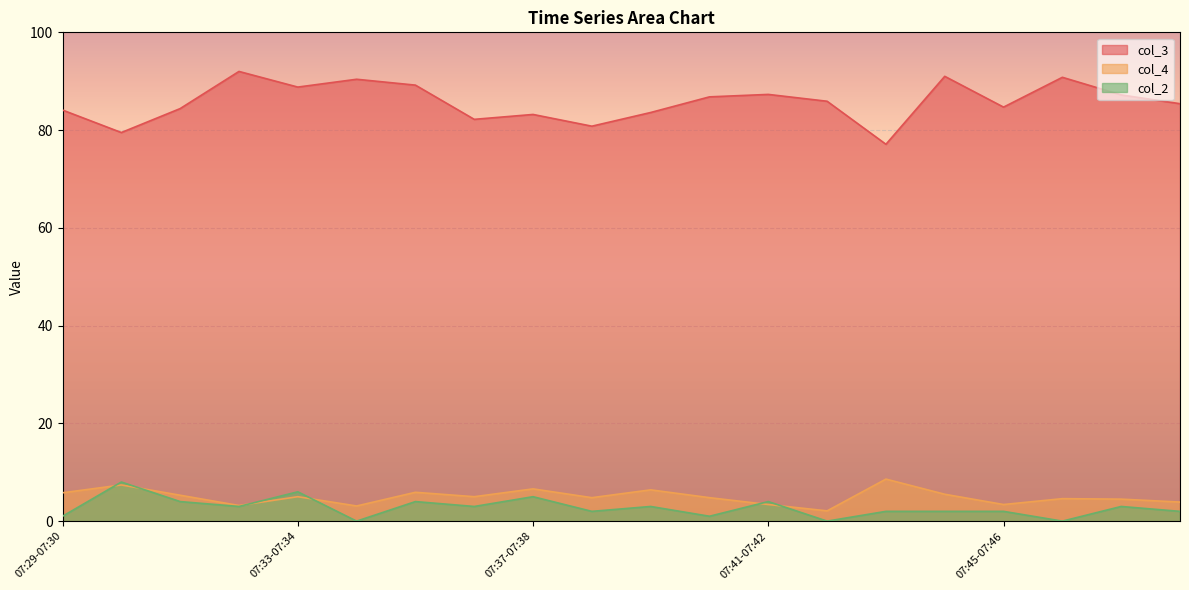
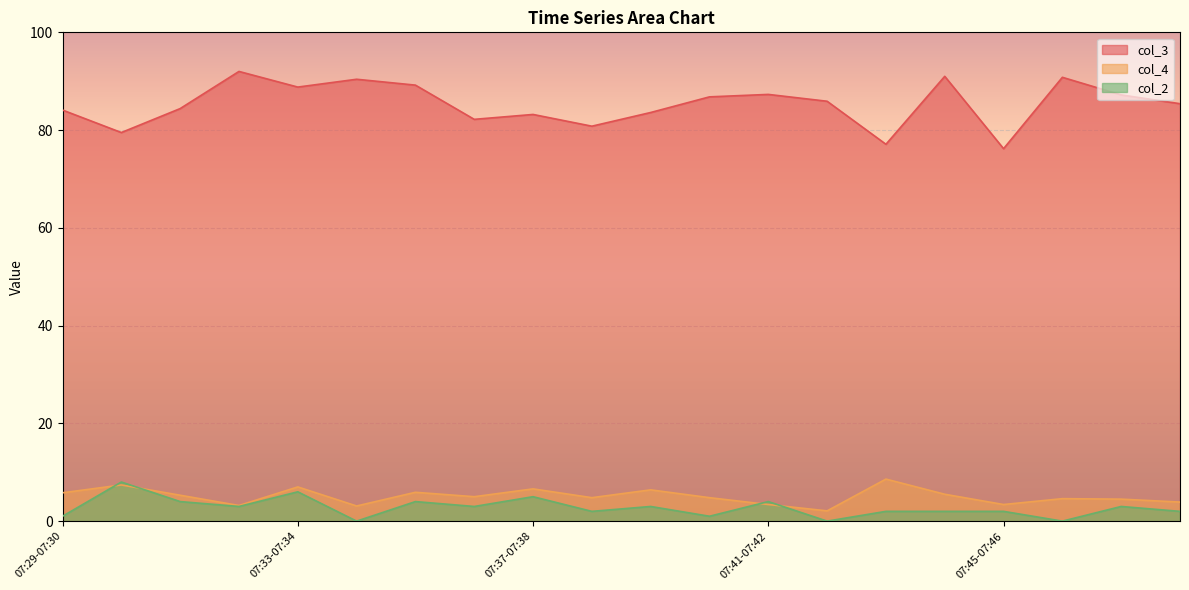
  {
    "col_3": {
      "07:29-07:30": 84,
      "07:33-07:34": 89,
      "07:37-07:38": 83,
      "07:41-07:42": 87,
-     "07:45-07:46": 85
+     "07:45-07:46": 76
    },
    "col_4": {
      "07:29-07:30": 6,
-     "07:33-07:34": 5,
+     "07:33-07:34": 7,
      "07:37-07:38": 7,
      "07:41-07:42": 3,
      "07:45-07:46": 3
    },
    "col_2": {
      "07:29-07:30": 1,
      "07:33-07:34": 6,
      "07:37-07:38": 5,
      "07:41-07:42": 4,
      "07:45-07:46": 2
    }
  }
